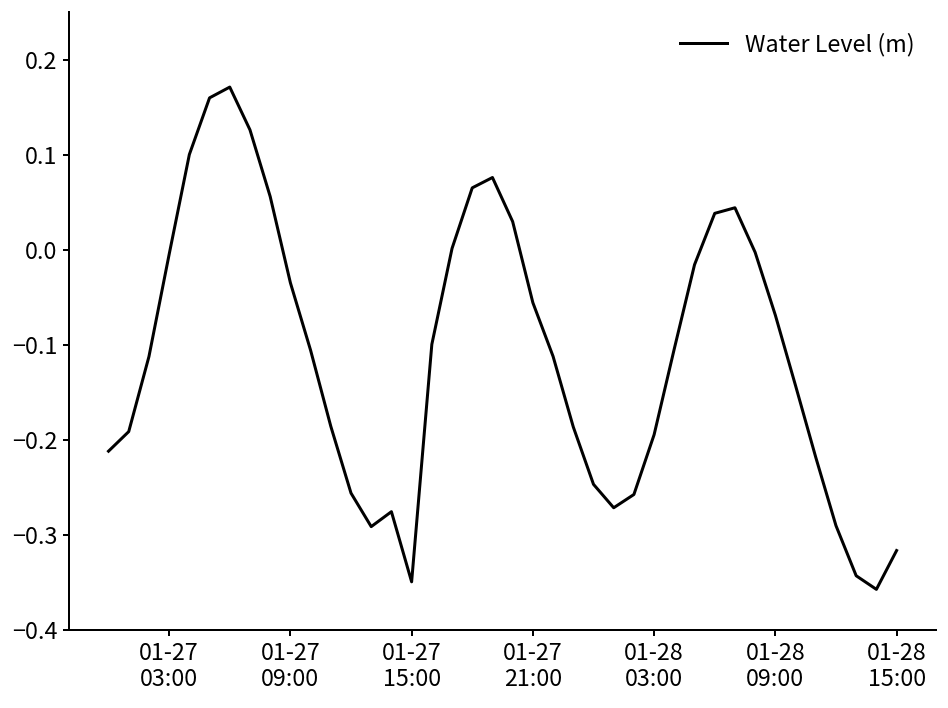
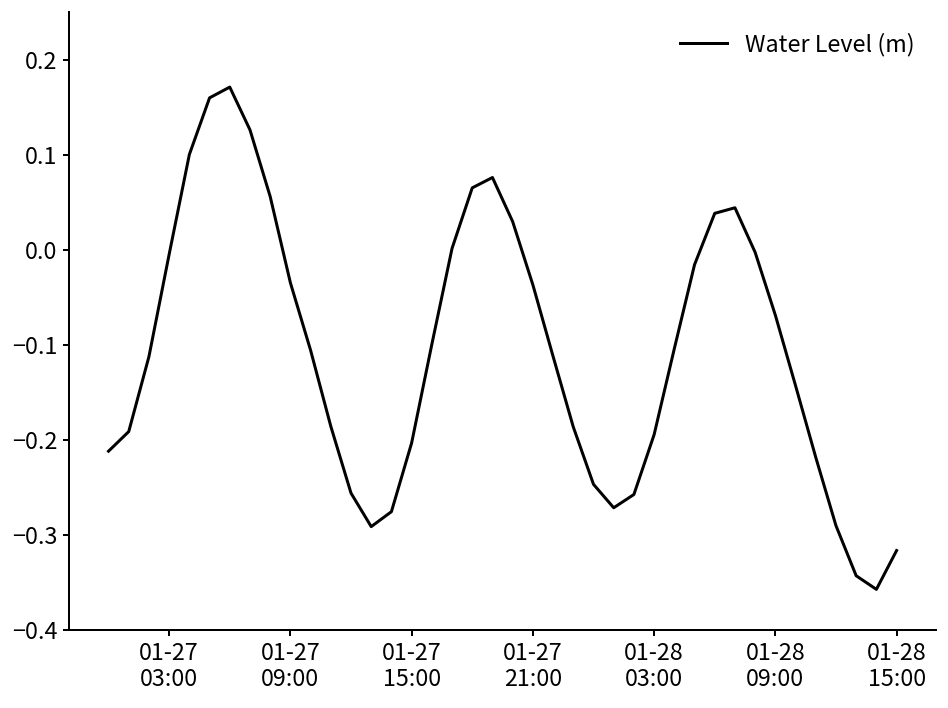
  {
    "01-27 03:00": 0.00,
    "01-27 09:00": -0.03,
-   "01-27 15:00": -0.35,
-   "01-27 21:00": -0.06,
+   "01-27 15:00": -0.20,
+   "01-27 21:00": -0.04,
    "01-28 03:00": -0.19,
    "01-28 09:00": -0.07,
    "01-28 15:00": -0.32
  }
